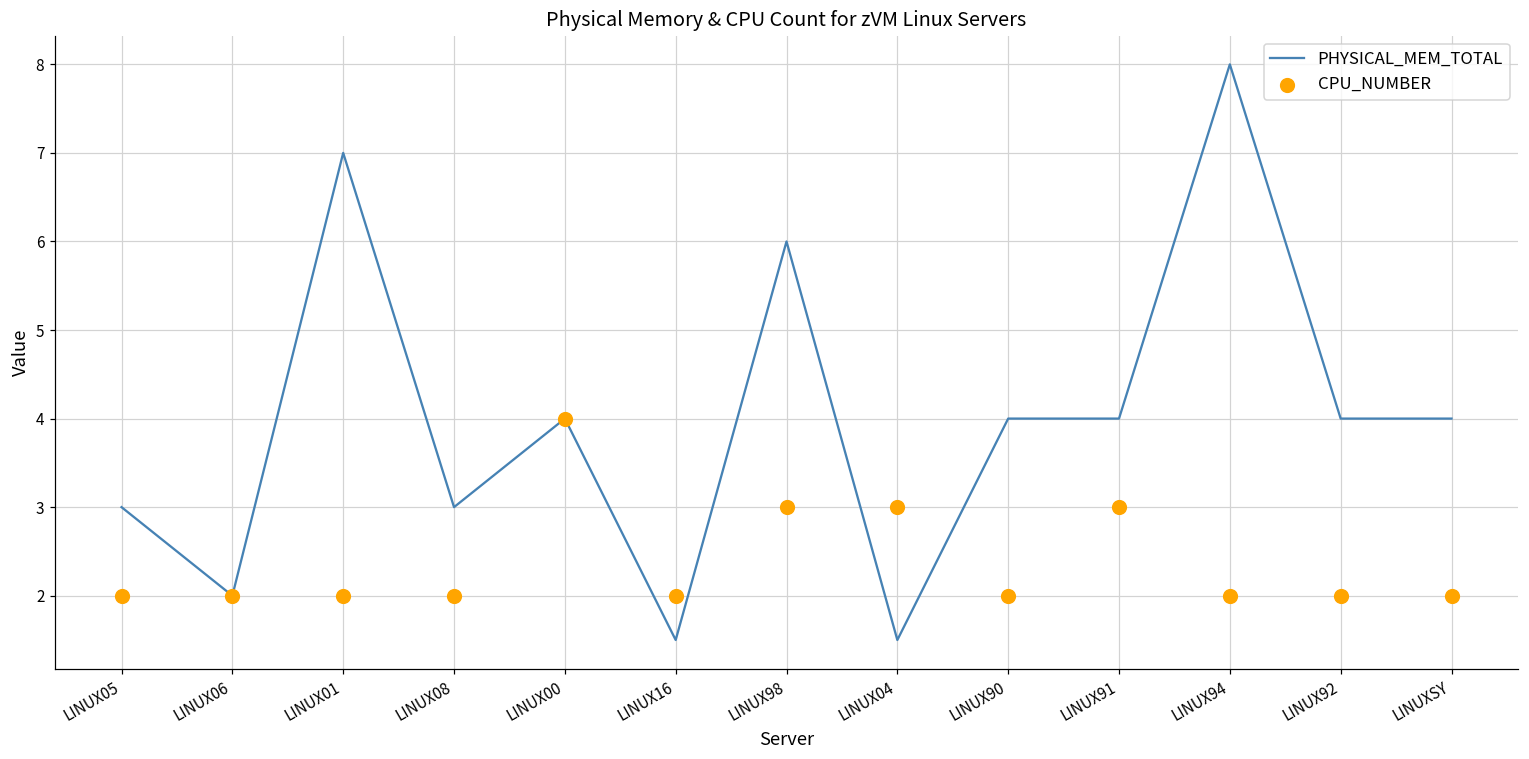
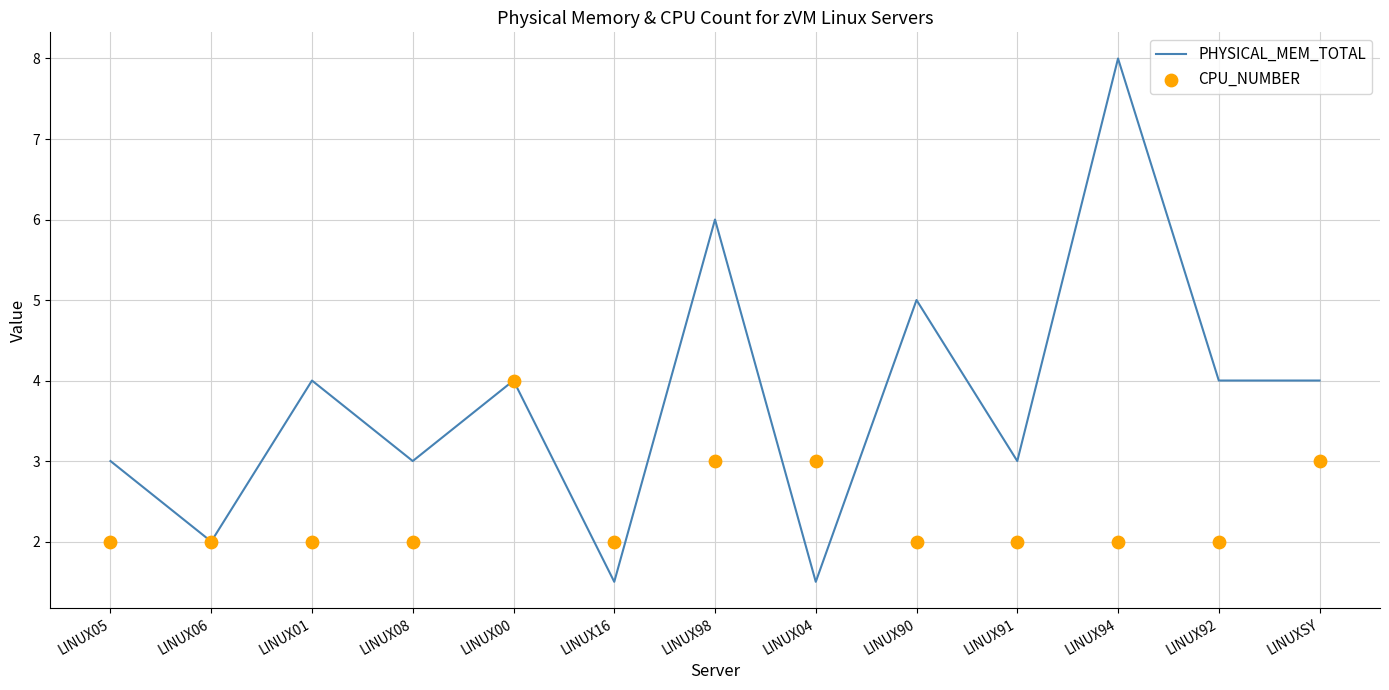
  {
    "PHYSICAL_MEM_TOTAL": {
      "LINUX05": 3,
-     "LINUX01": 7,
+     "LINUX01": 4,
      "LINUX08": 3,
      "LINUX16": 1.5,
      "LINUX98": 6,
      "LINUX04": 1.5,
-     "LINUX90": 4,
-     "LINUX91": 4,
+     "LINUX90": 5,
+     "LINUX91": 3,
      "LINUX94": 8,
      "LINUX92": 4,
      "LINUXSY": 4
    },
    "CPU_NUMBER": {
-     "LINUX91": 3,
-     "LINUXSY": 2
+     "LINUX91": 2,
+     "LINUXSY": 3
    }
  }
